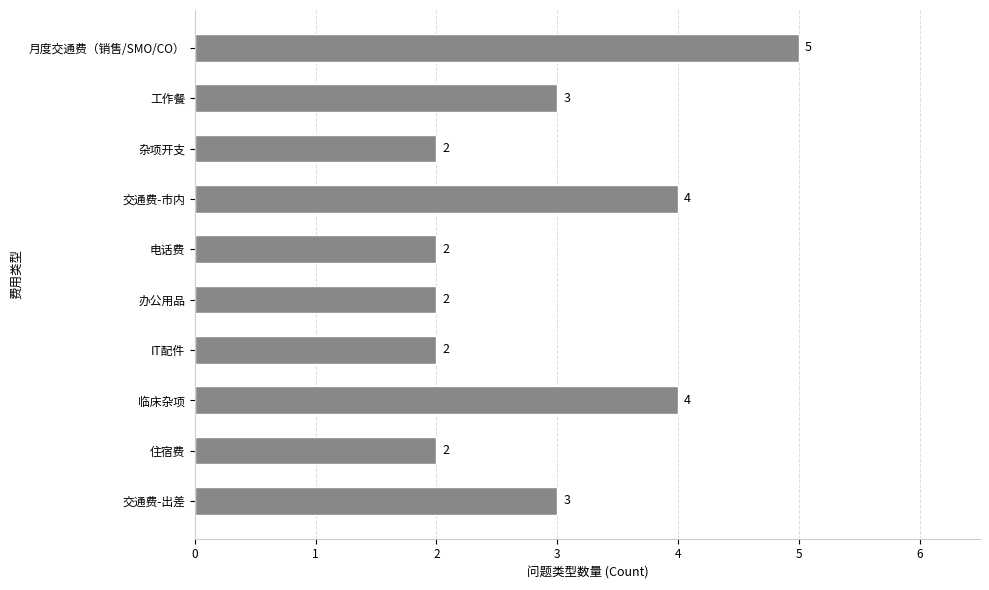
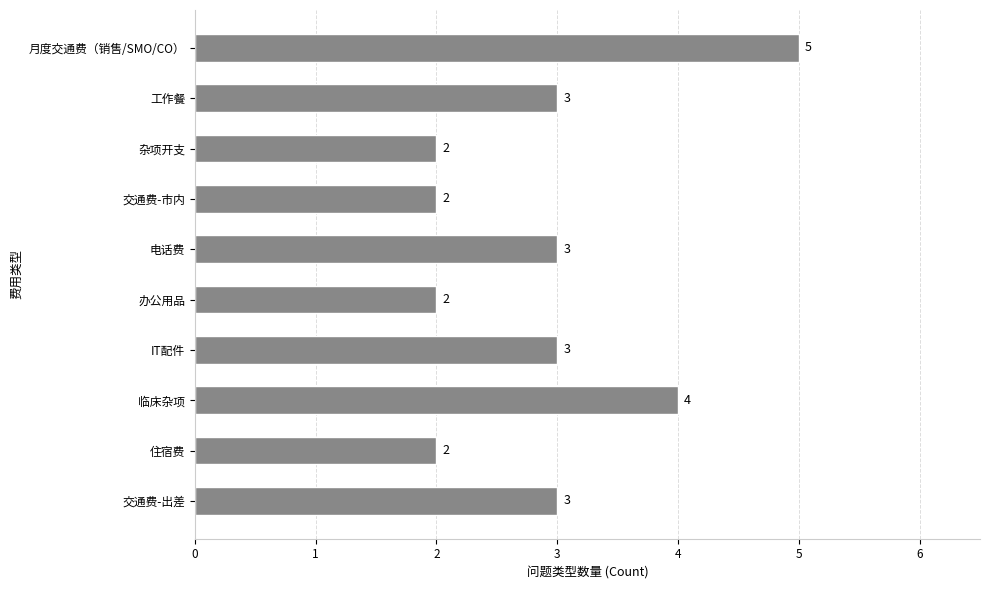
  {
    "月度交通费（销售/SMO/CO）": 5,
    "工作餐": 3,
    "杂项开支": 2,
-   "交通费-市内": 4,
-   "电话费": 2,
+   "交通费-市内": 2,
+   "电话费": 3,
    "办公用品": 2,
-   "IT配件": 2,
+   "IT配件": 3,
    "临床杂项": 4,
    "住宿费": 2,
    "交通费-出差": 3
  }
